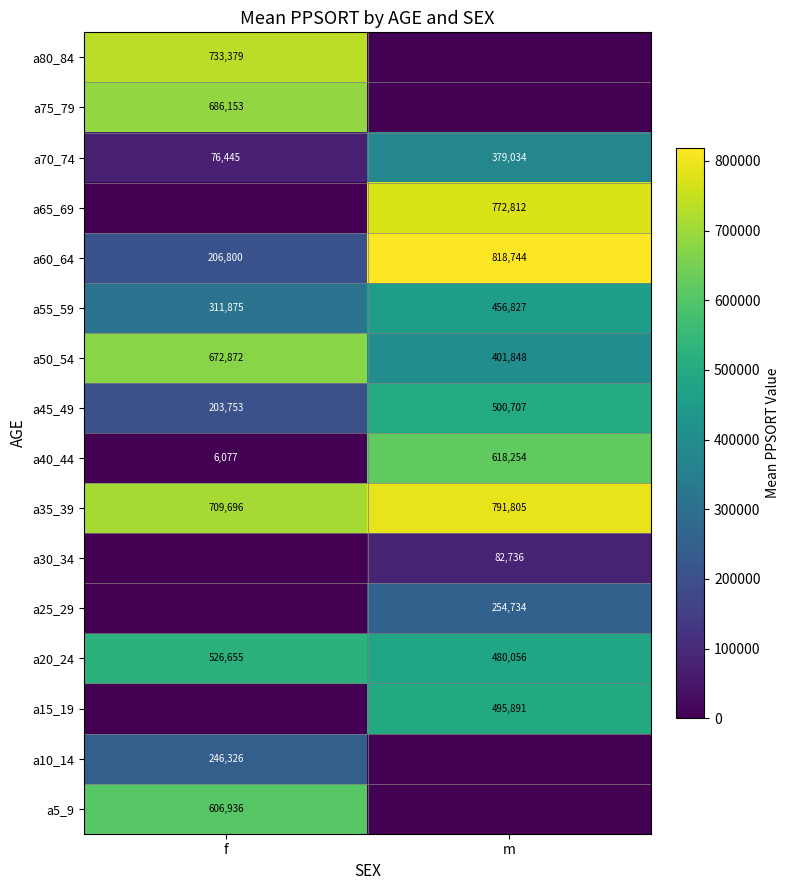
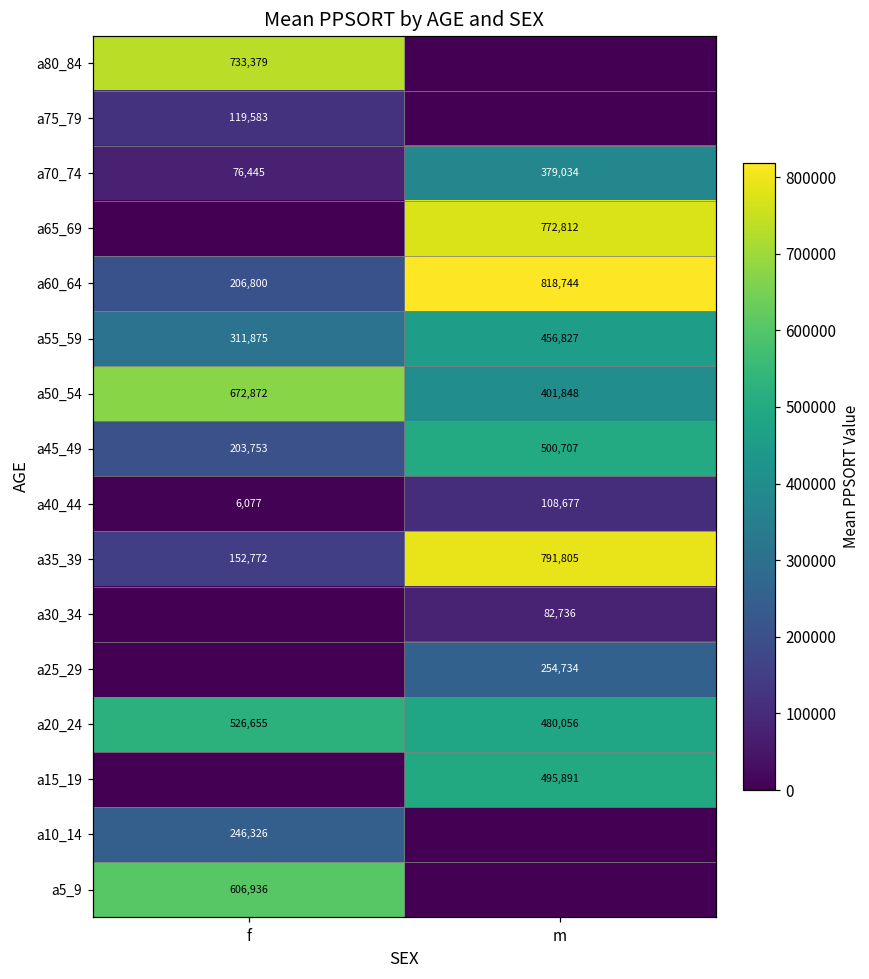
  {
    "a80_84": {
      "f": "733,379"
    },
    "a75_79": {
-     "f": "686,153"
+     "f": "119,583"
    },
    "a70_74": {
      "f": "76,445",
      "m": "379,034"
    },
    "a65_69": {
      "m": "772,812"
    },
    "a60_64": {
      "f": "206,800",
      "m": "818,744"
    },
    "a55_59": {
      "f": "311,875",
      "m": "456,827"
    },
    "a50_54": {
      "f": "672,872",
      "m": "401,848"
    },
    "a45_49": {
      "f": "203,753",
      "m": "500,707"
    },
    "a40_44": {
      "f": "6,077",
-     "m": "618,254"
+     "m": "108,677"
    },
    "a35_39": {
-     "f": "709,696",
+     "f": "152,772",
      "m": "791,805"
    },
    "a30_34": {
      "m": "82,736"
    },
    "a25_29": {
      "m": "254,734"
    },
    "a20_24": {
      "f": "526,655",
      "m": "480,056"
    },
    "a15_19": {
      "m": "495,891"
    },
    "a10_14": {
      "f": "246,326"
    },
    "a5_9": {
      "f": "606,936"
    }
  }
